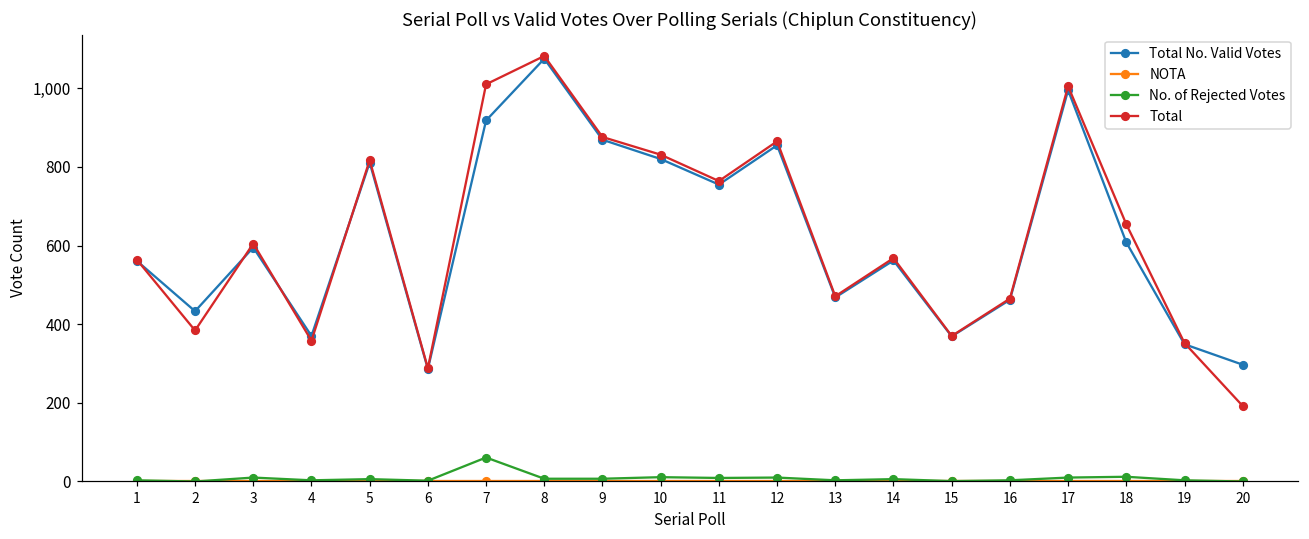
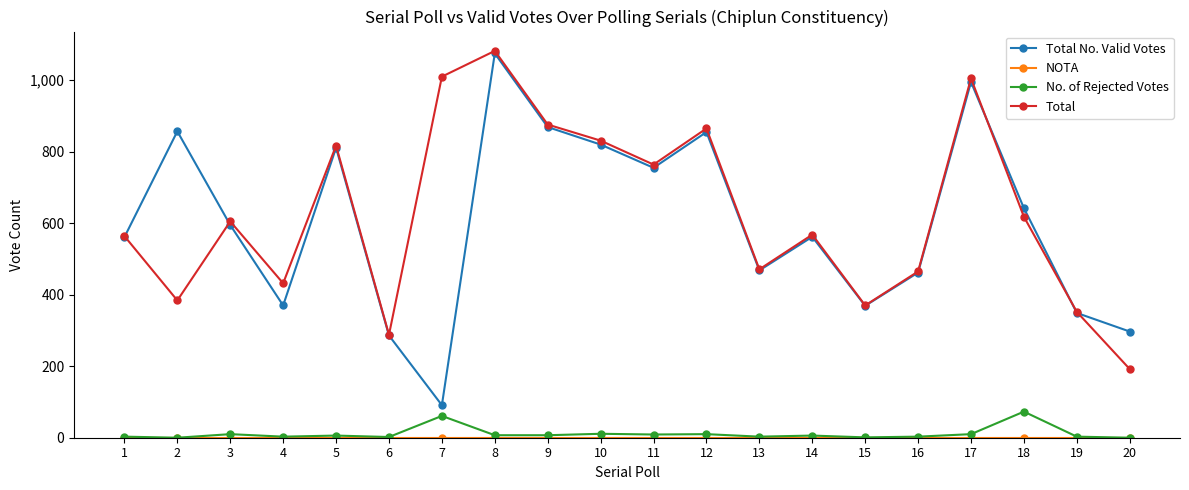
  {
    "Total No. Valid Votes": {
-     "2": "430",
+     "2": "860",
      "3": "600",
      "4": "370",
-     "7": "920",
+     "7": "90",
      "10": "820",
      "11": "760",
      "12": "860",
      "17": "1,000",
-     "18": "610",
+     "18": "640",
      "20": "300"
    },
    "NOTA": {
      "3": "0",
      "7": "0",
      "10": "0",
      "11": "0",
      "12": "0",
      "17": "0",
      "18": "0"
    },
    "No. of Rejected Votes": {
      "3": "10",
      "7": "60",
      "10": "10",
      "11": "10",
      "12": "10",
      "17": "10",
-     "18": "10"
+     "18": "70"
    },
    "Total": {
      "2": "380",
      "3": "610",
-     "4": "360",
+     "4": "430",
      "7": "1,010",
      "10": "830",
      "11": "760",
      "12": "870",
      "17": "1,010",
-     "18": "650",
+     "18": "620",
      "20": "190"
    }
  }
